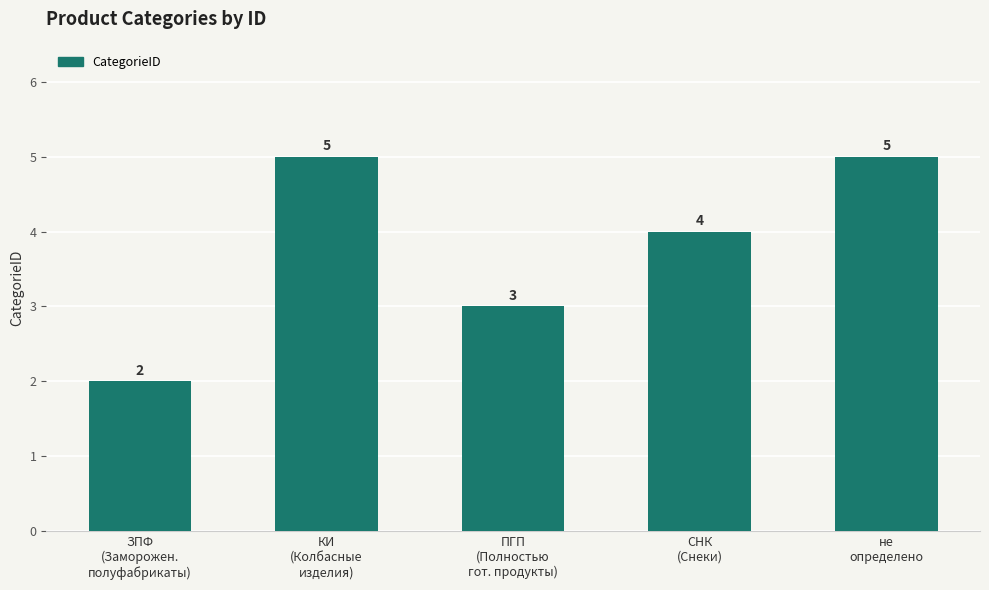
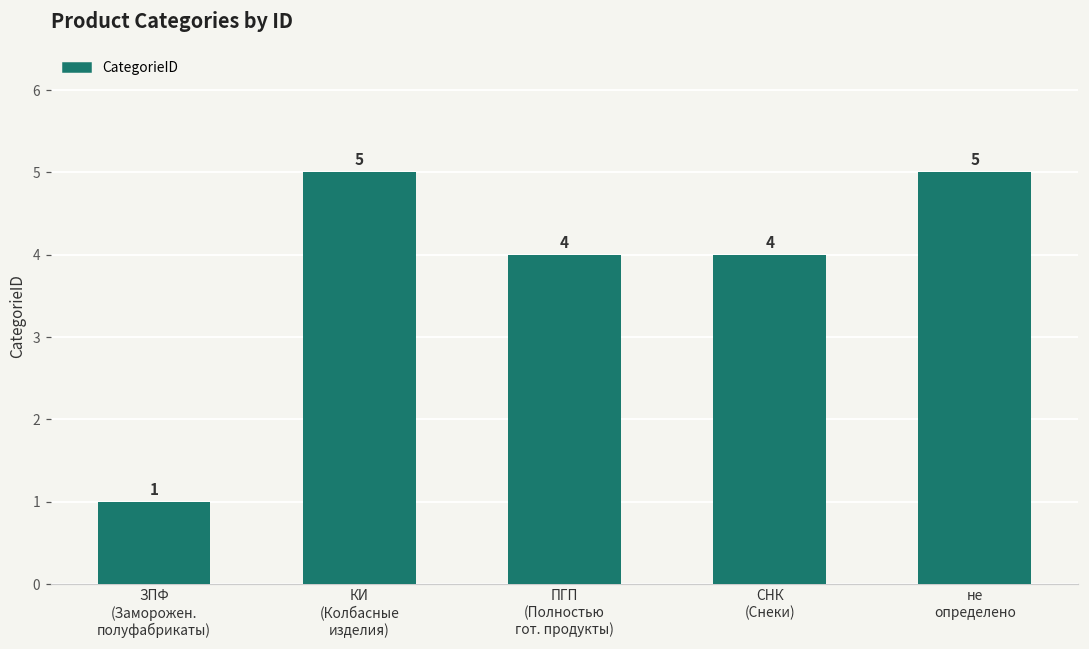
  {
-   "ЗПФ (Заморожен. полуфабрикаты)": 2,
+   "ЗПФ (Заморожен. полуфабрикаты)": 1,
    "КИ (Колбасные изделия)": 5,
-   "ПГП (Полностью гот. продукты)": 3,
+   "ПГП (Полностью гот. продукты)": 4,
    "СНК (Снеки)": 4,
    "не определено": 5
  }
